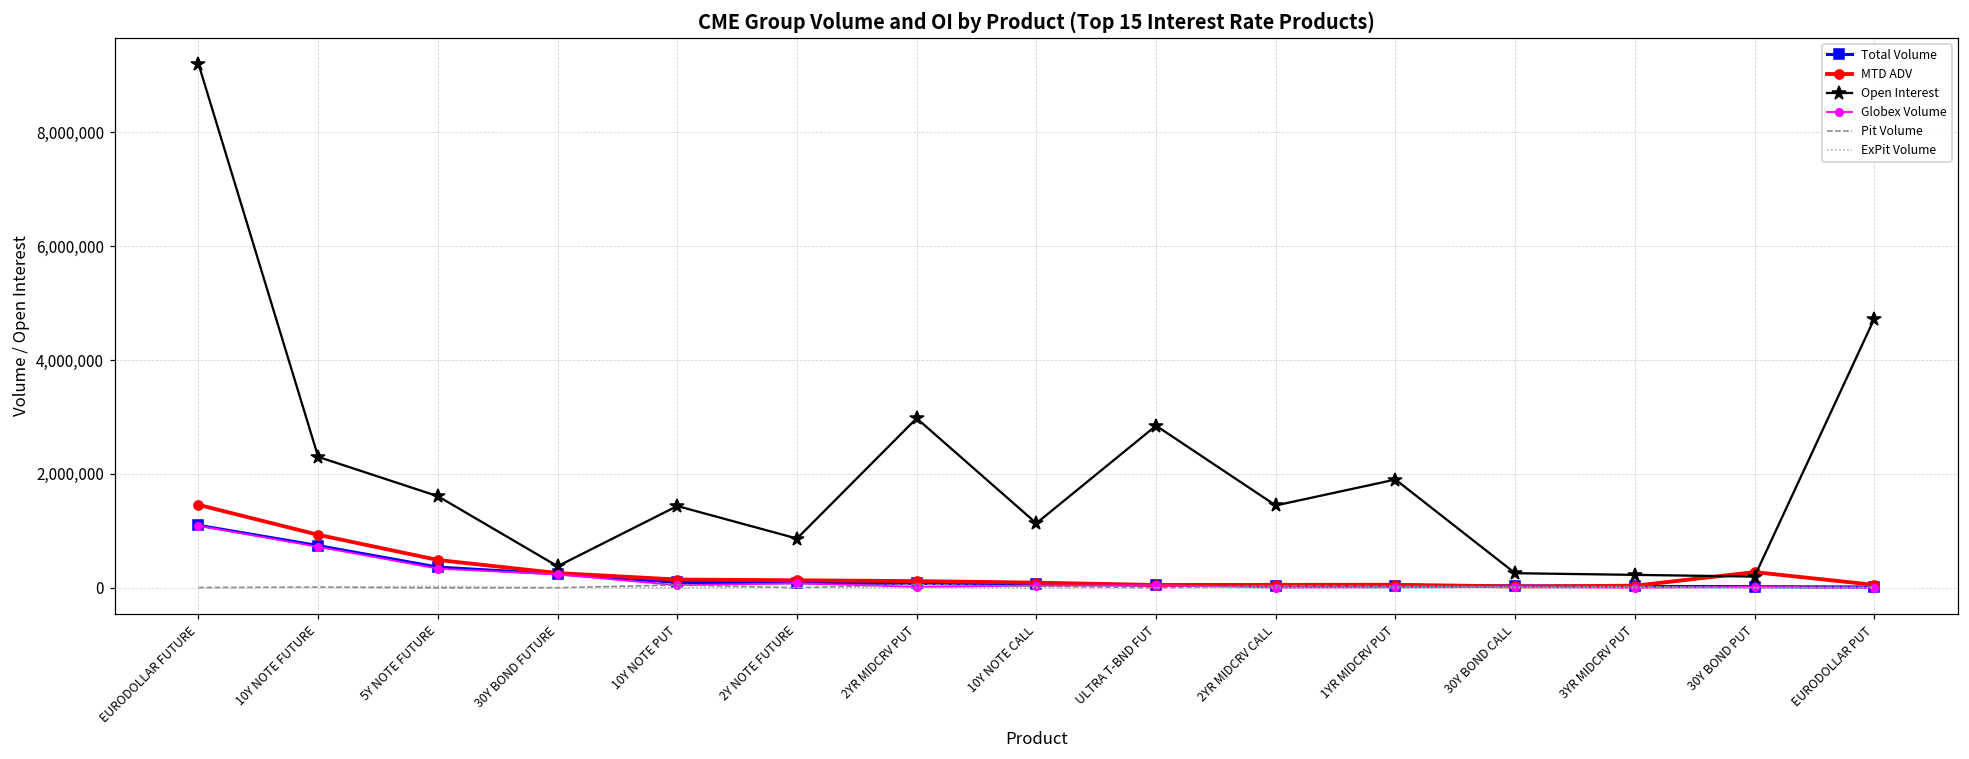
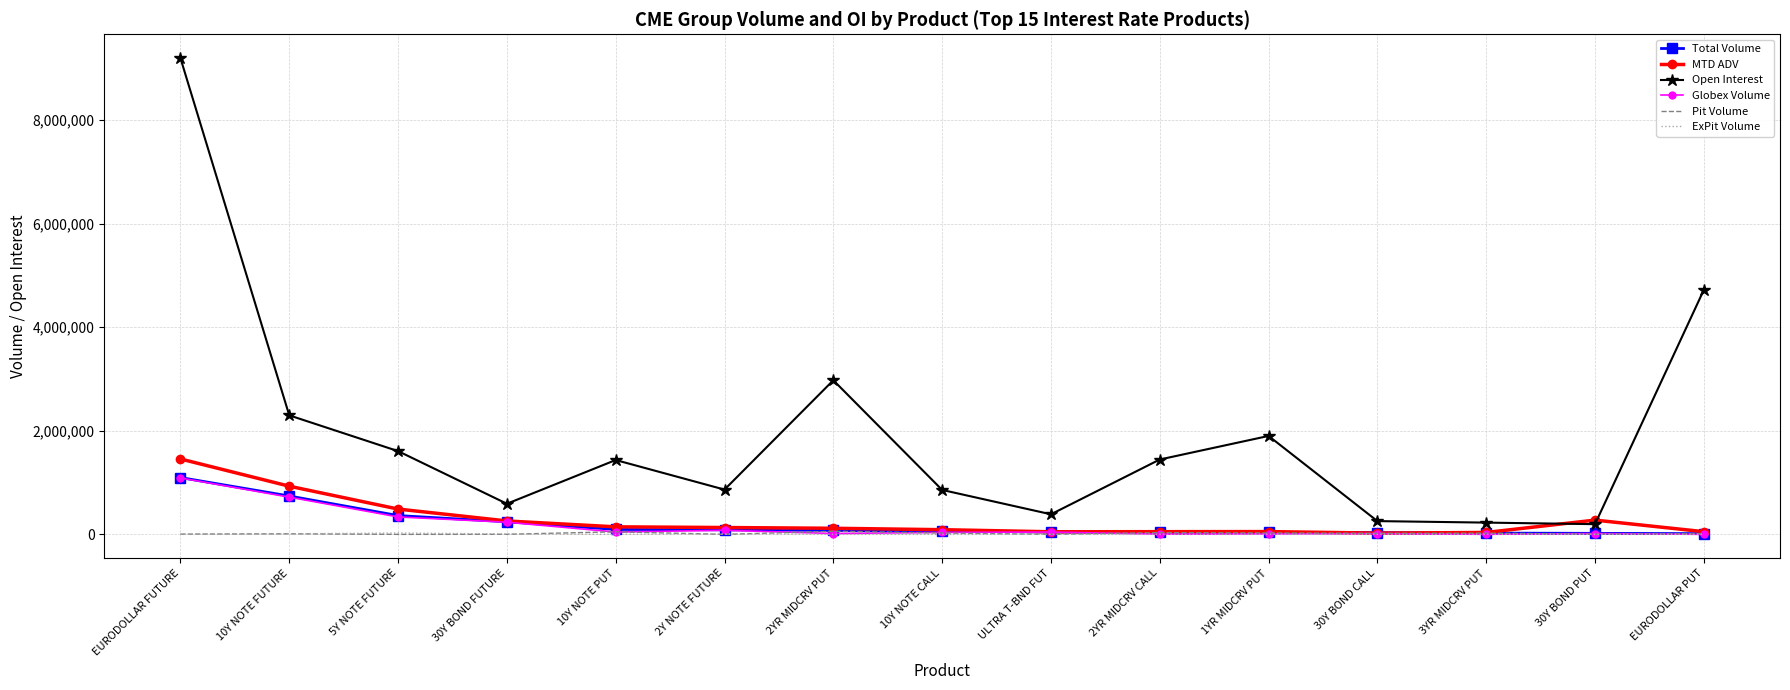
  {
    "MTD ADV": {
      "EURODOLLAR FUTURE": "1,500,000",
      "10Y NOTE FUTURE": "900,000",
      "5Y NOTE FUTURE": "500,000",
      "10Y NOTE PUT": "100,000",
      "30Y BOND PUT": "300,000"
    },
    "Open Interest": {
      "EURODOLLAR FUTURE": "9,200,000",
      "10Y NOTE FUTURE": "2,300,000",
      "5Y NOTE FUTURE": "1,600,000",
-     "30Y BOND FUTURE": "400,000",
+     "30Y BOND FUTURE": "600,000",
      "10Y NOTE PUT": "1,400,000",
      "2Y NOTE FUTURE": "900,000",
      "2YR MIDCRV PUT": "3,000,000",
-     "10Y NOTE CALL": "1,100,000",
-     "ULTRA T-BND FUT": "2,800,000",
+     "10Y NOTE CALL": "900,000",
+     "ULTRA T-BND FUT": "400,000",
      "2YR MIDCRV CALL": "1,400,000",
      "1YR MIDCRV PUT": "1,900,000",
      "30Y BOND CALL": "300,000",
      "3YR MIDCRV PUT": "200,000",
      "30Y BOND PUT": "200,000",
      "EURODOLLAR PUT": "4,700,000"
    }
  }
